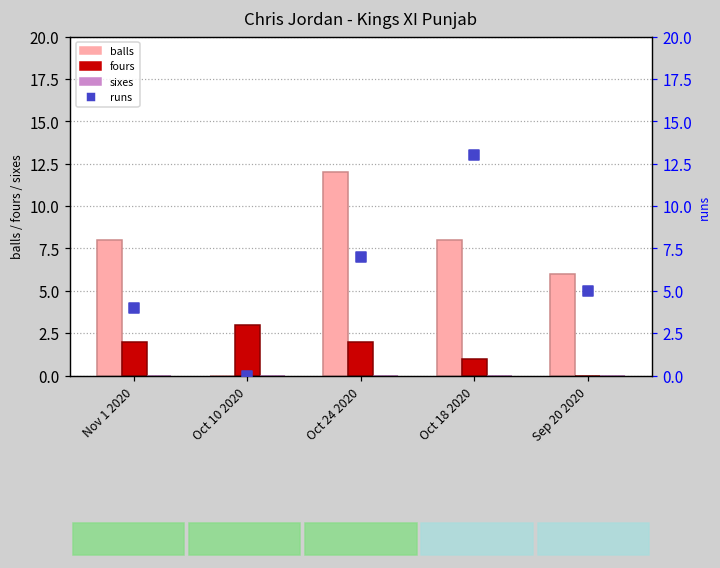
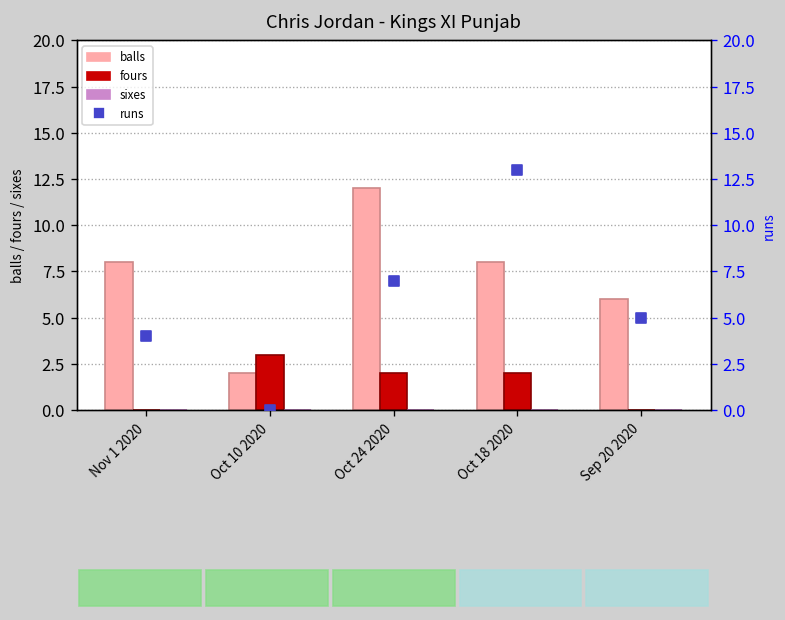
  {
    "balls": {
      "Nov 1 2020": 8,
-     "Oct 10 2020": 0,
+     "Oct 10 2020": 2,
      "Oct 24 2020": 12,
      "Oct 18 2020": 8,
      "Sep 20 2020": 6
    },
    "fours": {
-     "Nov 1 2020": 2,
+     "Nov 1 2020": 0,
      "Oct 10 2020": 3,
      "Oct 24 2020": 2,
-     "Oct 18 2020": 1,
+     "Oct 18 2020": 2,
      "Sep 20 2020": 0
    },
    "sixes": {
      "Nov 1 2020": 0,
      "Oct 10 2020": 0,
      "Oct 24 2020": 0,
      "Oct 18 2020": 0,
      "Sep 20 2020": 0
    }
  }
